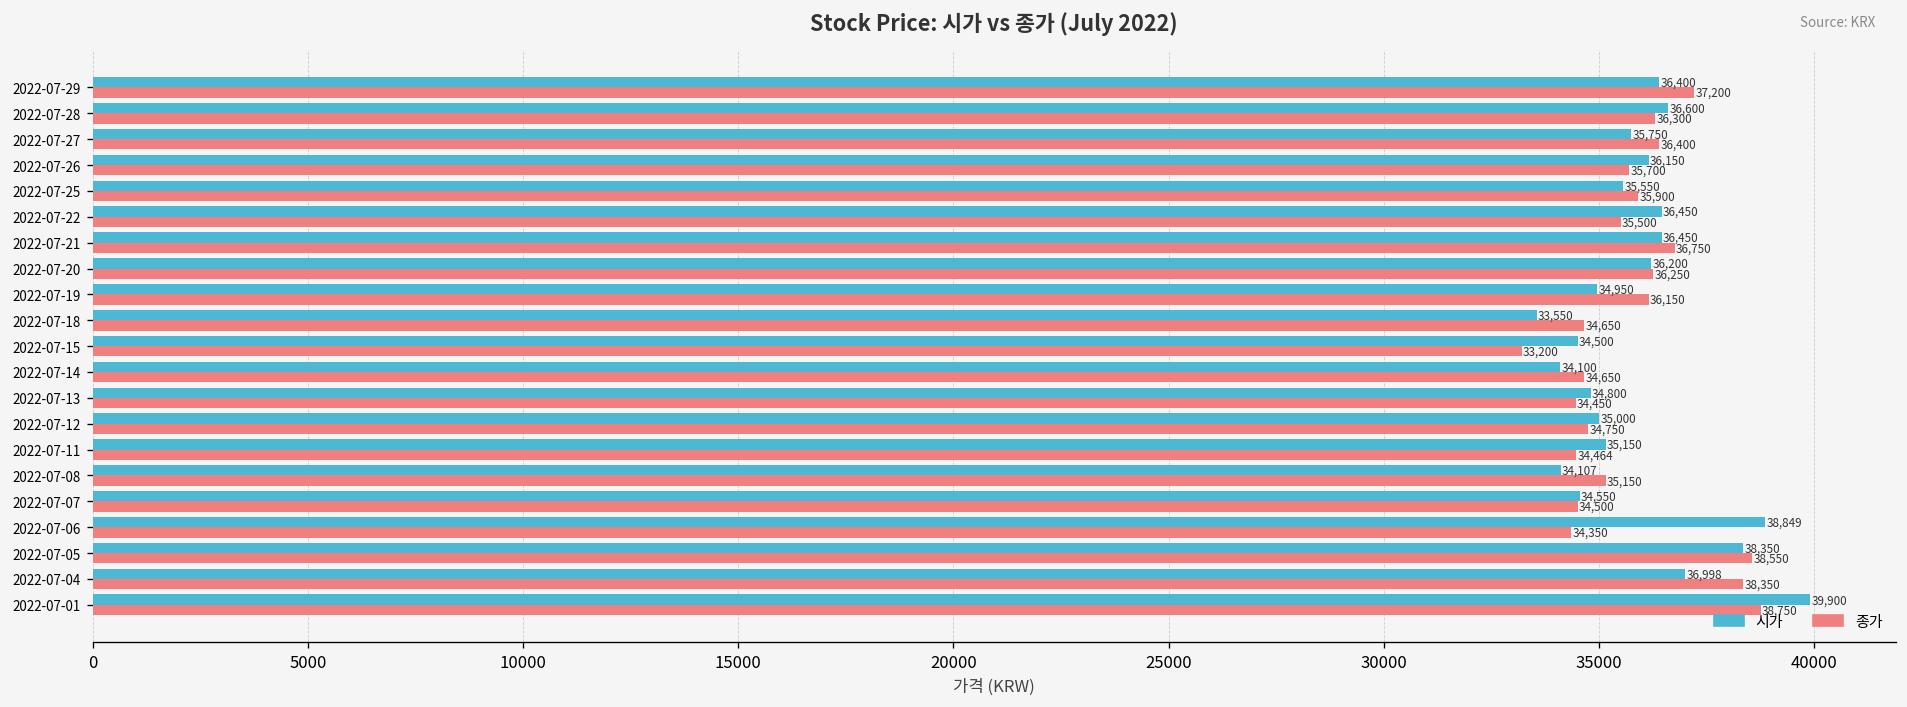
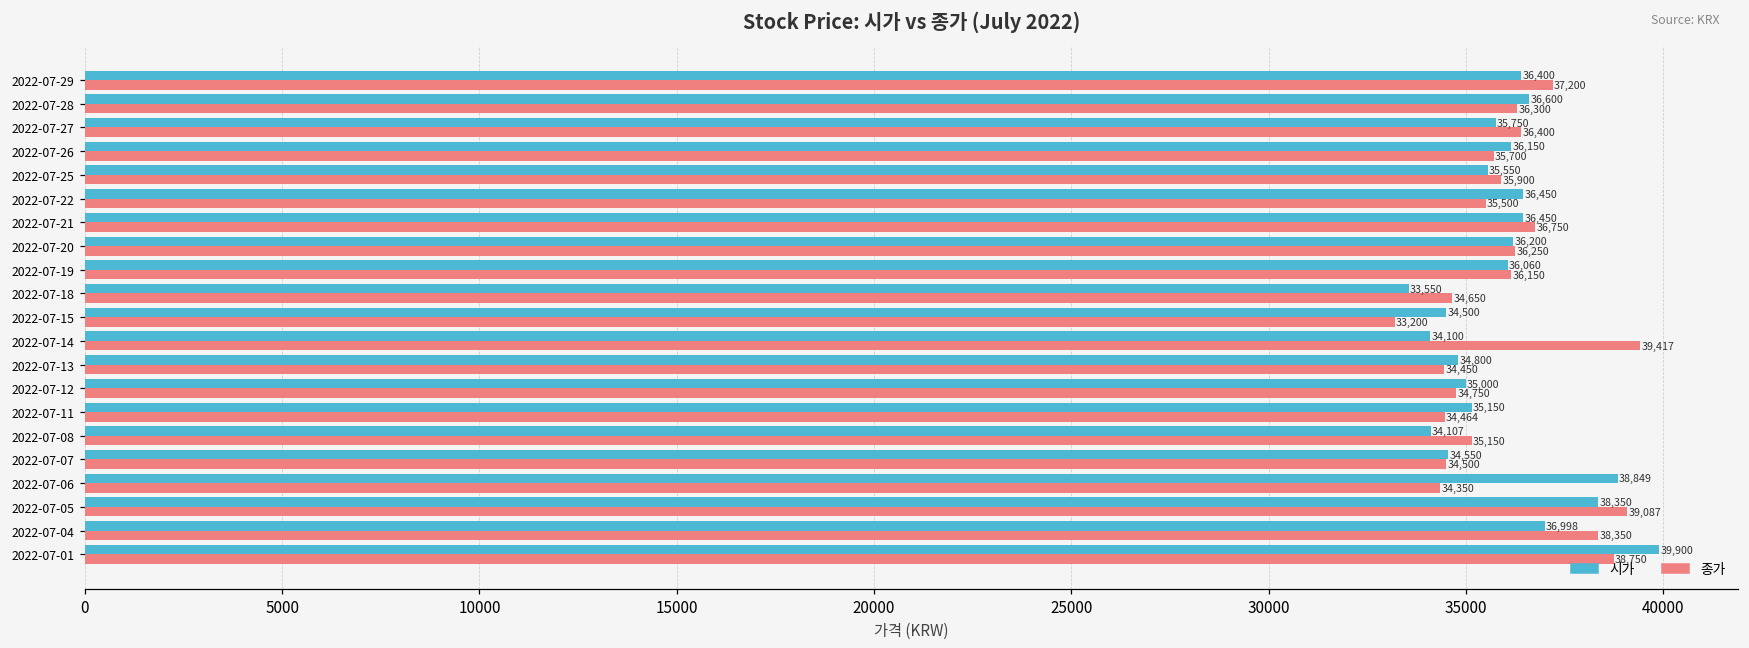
  {
    "시가": {
      "2022-07-29": "36,400",
      "2022-07-28": "36,600",
      "2022-07-27": "35,750",
      "2022-07-26": "36,150",
      "2022-07-25": "35,550",
      "2022-07-22": "36,450",
      "2022-07-21": "36,450",
      "2022-07-20": "36,200",
-     "2022-07-19": "34,950",
+     "2022-07-19": "36,060",
      "2022-07-18": "33,550",
      "2022-07-15": "34,500",
      "2022-07-14": "34,100",
      "2022-07-13": "34,800",
      "2022-07-12": "35,000",
      "2022-07-11": "35,150",
      "2022-07-08": "34,107",
      "2022-07-07": "34,550",
      "2022-07-06": "38,849",
      "2022-07-05": "38,350",
      "2022-07-04": "36,998",
      "2022-07-01": "39,900"
    },
    "종가": {
      "2022-07-29": "37,200",
      "2022-07-28": "36,300",
      "2022-07-27": "36,400",
      "2022-07-26": "35,700",
      "2022-07-25": "35,900",
      "2022-07-22": "35,500",
      "2022-07-21": "36,750",
      "2022-07-20": "36,250",
      "2022-07-19": "36,150",
      "2022-07-18": "34,650",
      "2022-07-15": "33,200",
-     "2022-07-14": "34,650",
+     "2022-07-14": "39,417",
      "2022-07-13": "34,450",
      "2022-07-12": "34,750",
      "2022-07-11": "34,464",
      "2022-07-08": "35,150",
      "2022-07-07": "34,500",
      "2022-07-06": "34,350",
-     "2022-07-05": "38,550",
+     "2022-07-05": "39,087",
      "2022-07-04": "38,350",
      "2022-07-01": "38,750"
    }
  }
